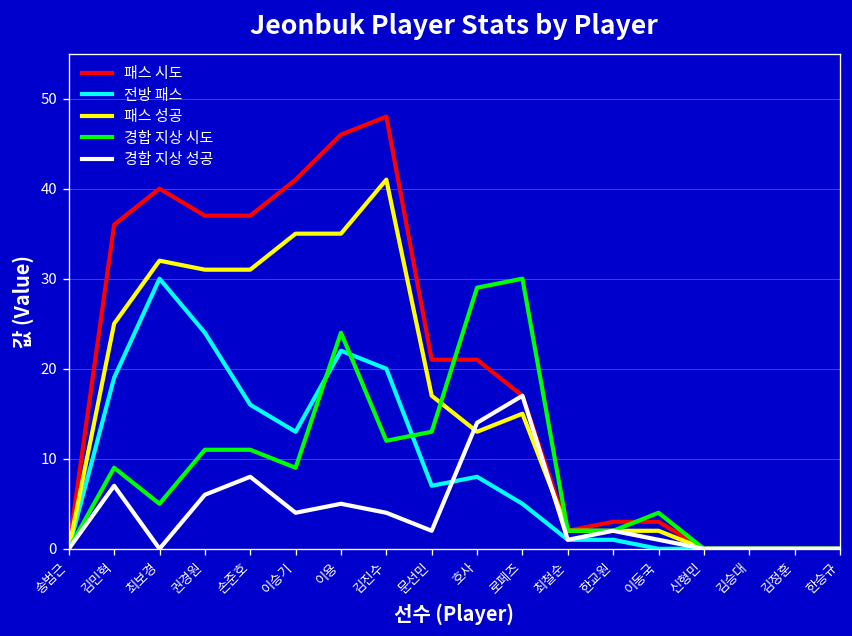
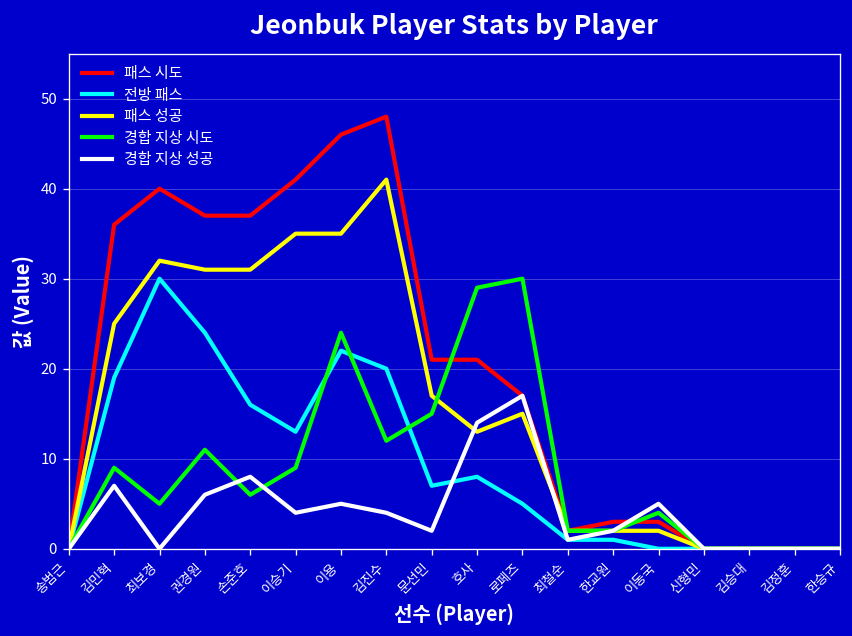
  {
    "패스 시도": {
      "김민혁": 36,
      "최보경": 40,
      "권경원": 37,
      "손준호": 37,
      "이승기": 41,
      "이용": 46,
      "김진수": 48,
      "문선민": 21,
      "호사": 21,
      "한교원": 3,
      "이동국": 3
    },
    "전방 패스": {
      "김민혁": 19,
      "최보경": 30,
      "권경원": 24,
      "손준호": 16,
      "이승기": 13,
      "이용": 22,
      "김진수": 20,
      "문선민": 7,
      "호사": 8,
      "로페즈": 5,
      "한교원": 1,
      "이동국": 0
    },
    "패스 성공": {
      "김민혁": 25,
      "최보경": 32,
      "권경원": 31,
      "손준호": 31,
      "이승기": 35,
      "이용": 35,
      "김진수": 41,
      "문선민": 17,
      "호사": 13,
      "로페즈": 15,
      "이동국": 2
    },
    "경합 지상 시도": {
      "김민혁": 9,
      "최보경": 5,
      "권경원": 11,
-     "손준호": 11,
+     "손준호": 6,
      "이승기": 9,
      "이용": 24,
      "김진수": 12,
-     "문선민": 13,
+     "문선민": 15,
      "호사": 29,
      "로페즈": 30,
      "이동국": 4
    },
    "경합 지상 성공": {
      "김민혁": 7,
      "최보경": 0,
      "권경원": 6,
      "손준호": 8,
      "이승기": 4,
      "이용": 5,
      "김진수": 4,
      "문선민": 2,
      "호사": 14,
-     "이동국": 1
+     "이동국": 5
    }
  }
